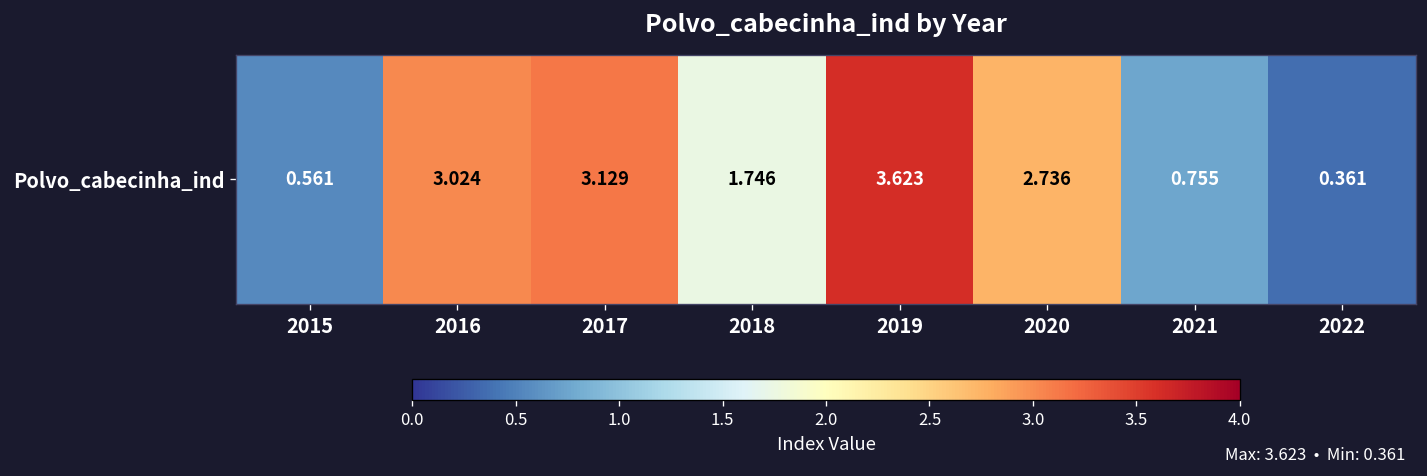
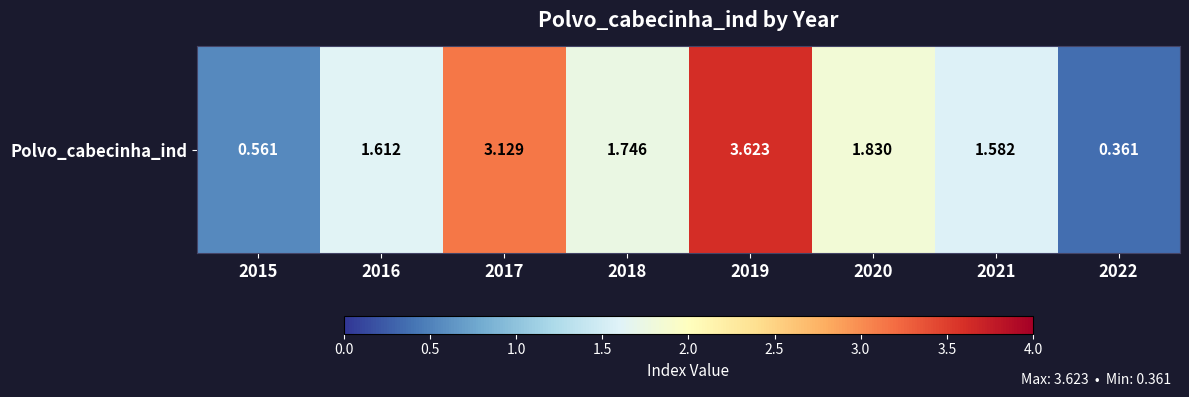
  {
    "Polvo_cabecinha_ind": {
      "2015": 0.561,
-     "2016": 3.024,
+     "2016": 1.612,
      "2017": 3.129,
      "2018": 1.746,
      "2019": 3.623,
-     "2020": 2.736,
-     "2021": 0.755,
+     "2020": 1.830,
+     "2021": 1.582,
      "2022": 0.361
    }
  }
